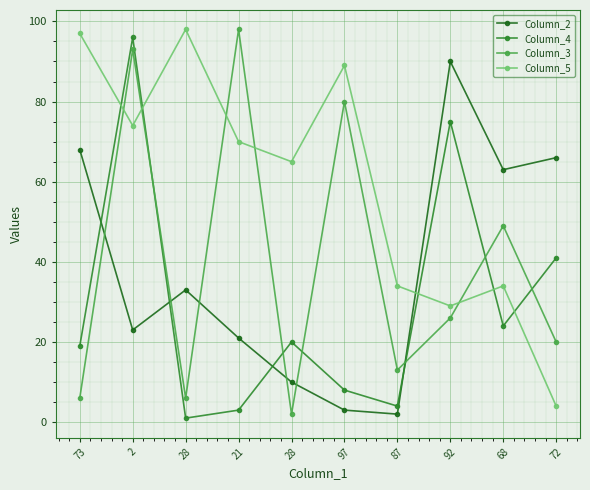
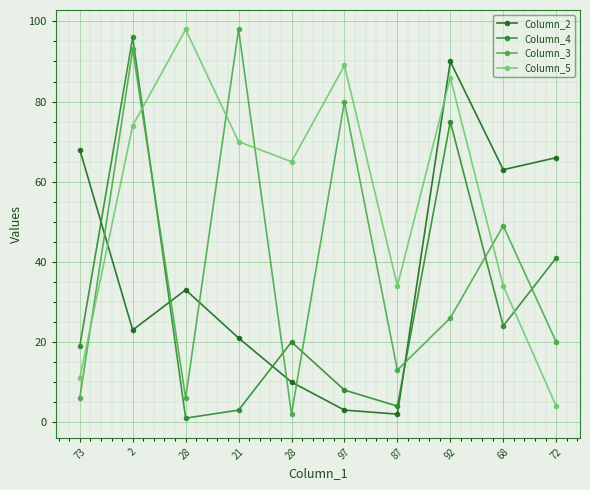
  {
    "Column_5": {
-     "73": 97,
+     "73": 11,
      "2": 74,
      "21": 70,
      "97": 89,
      "87": 34,
-     "92": 29,
+     "92": 86,
      "68": 34,
      "72": 4
    }
  }
